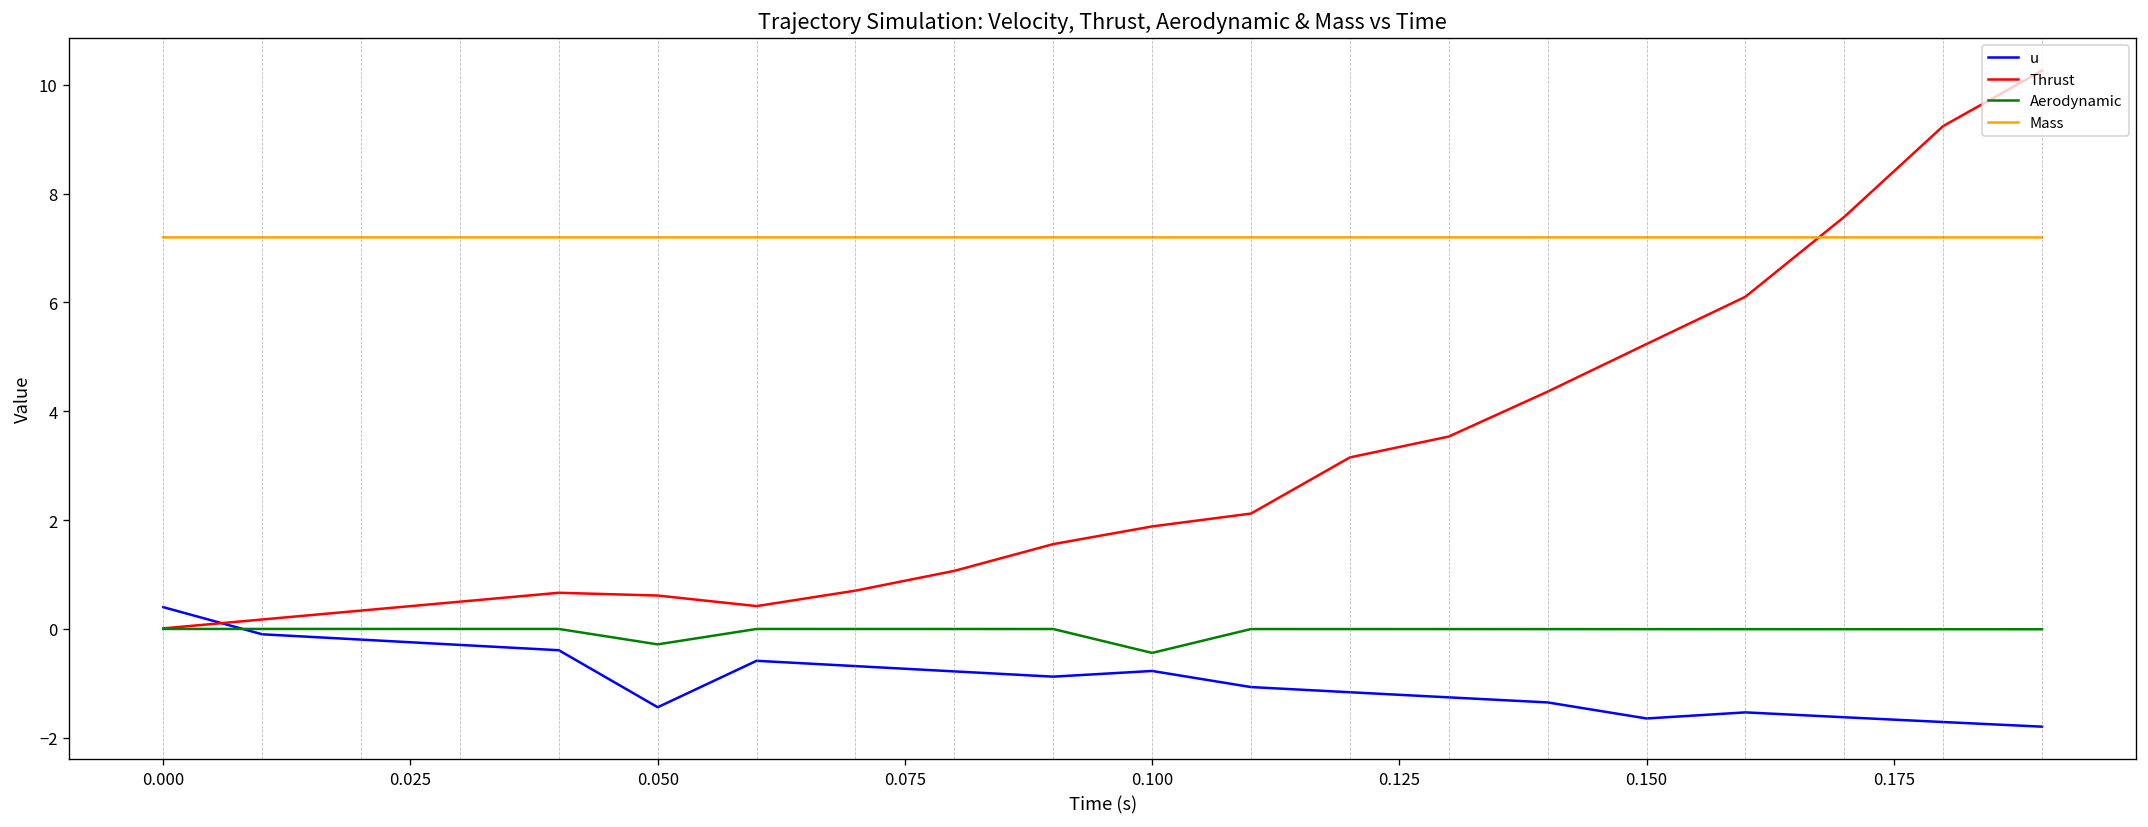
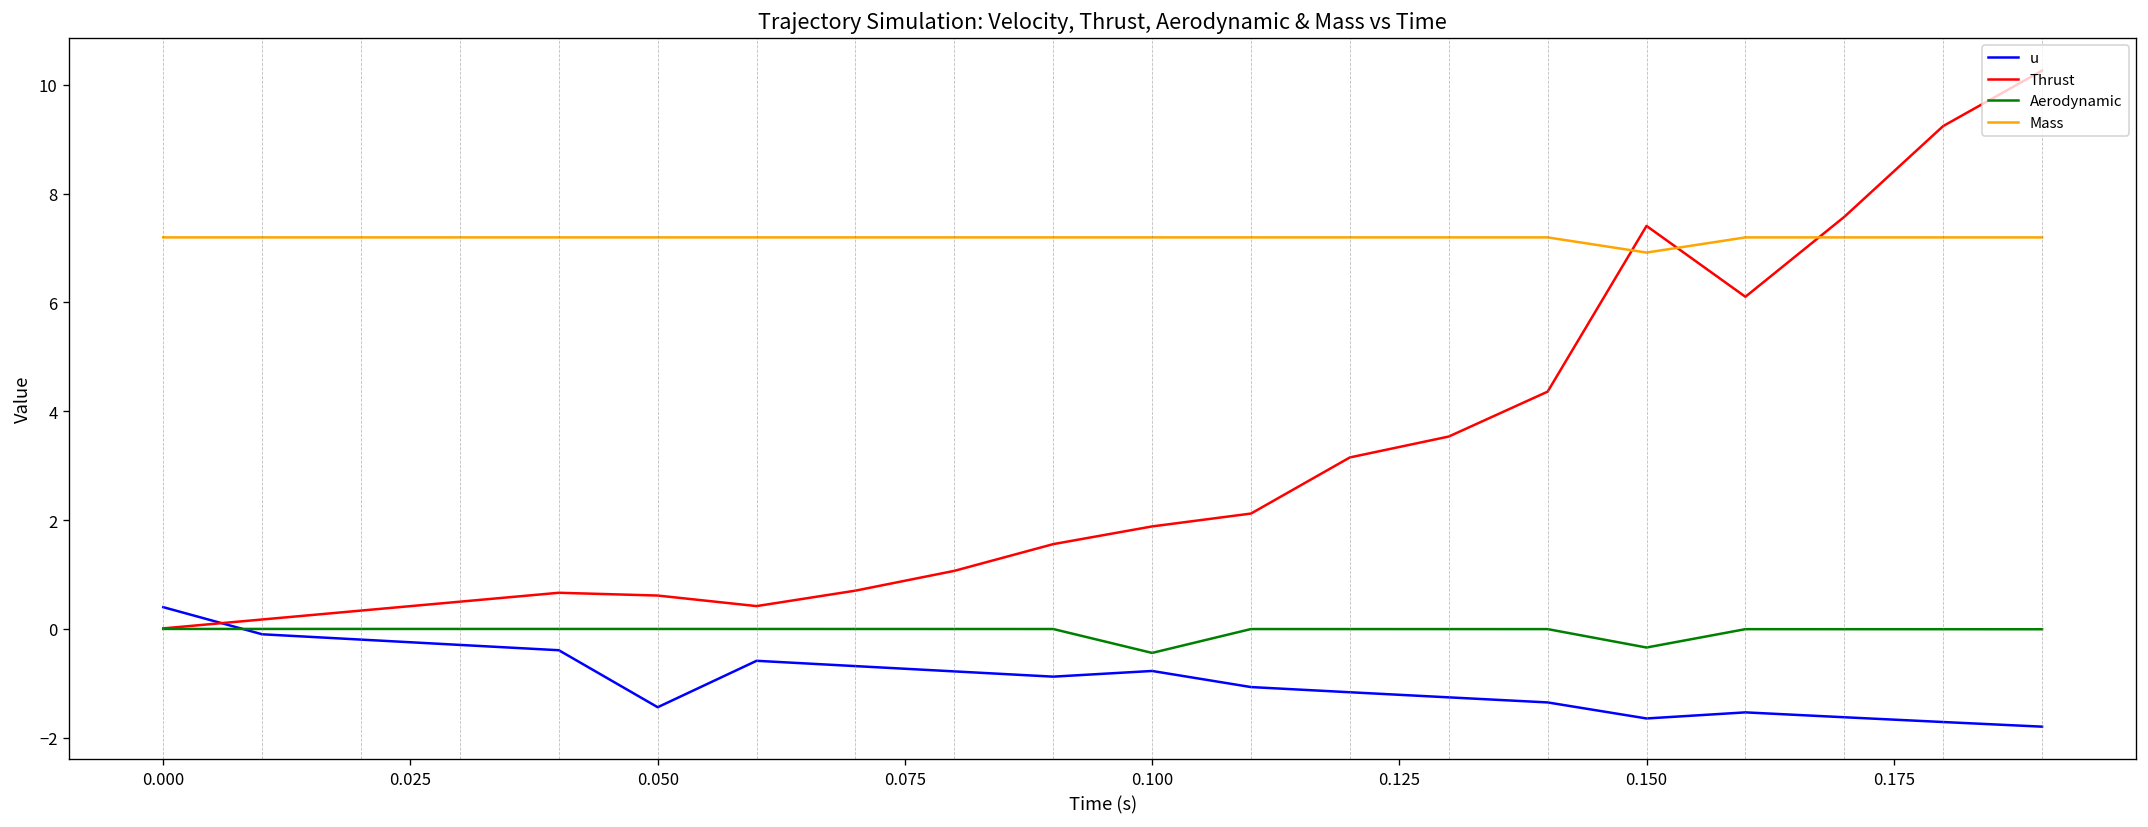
  {
    "u": {
      "0.000": 0.4,
      "0.050": -1.4,
      "0.100": -0.8,
      "0.150": -1.6
    },
    "Thrust": {
      "0.050": 0.6,
      "0.100": 1.9,
-     "0.150": 5.2
+     "0.150": 7.4
    },
    "Aerodynamic": {
-     "0.050": -0.3,
+     "0.050": 0.0,
      "0.100": -0.4,
-     "0.150": 0.0
+     "0.150": -0.3
    },
    "Mass": {
      "0.000": 7.2,
      "0.050": 7.2,
      "0.100": 7.2,
-     "0.150": 7.2
+     "0.150": 6.9
    }
  }
